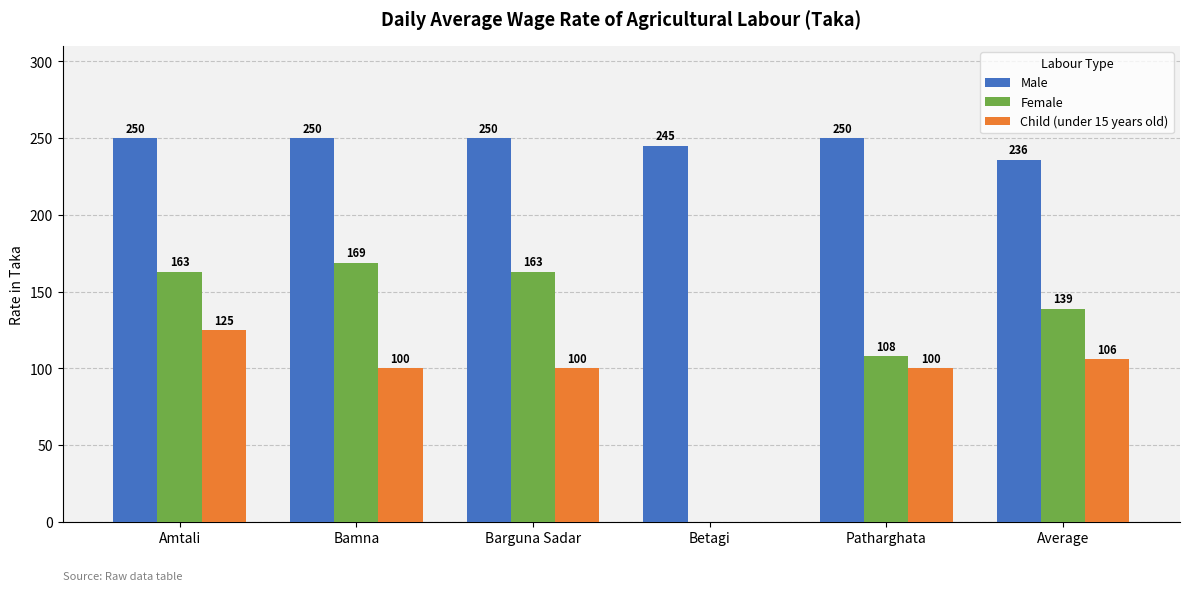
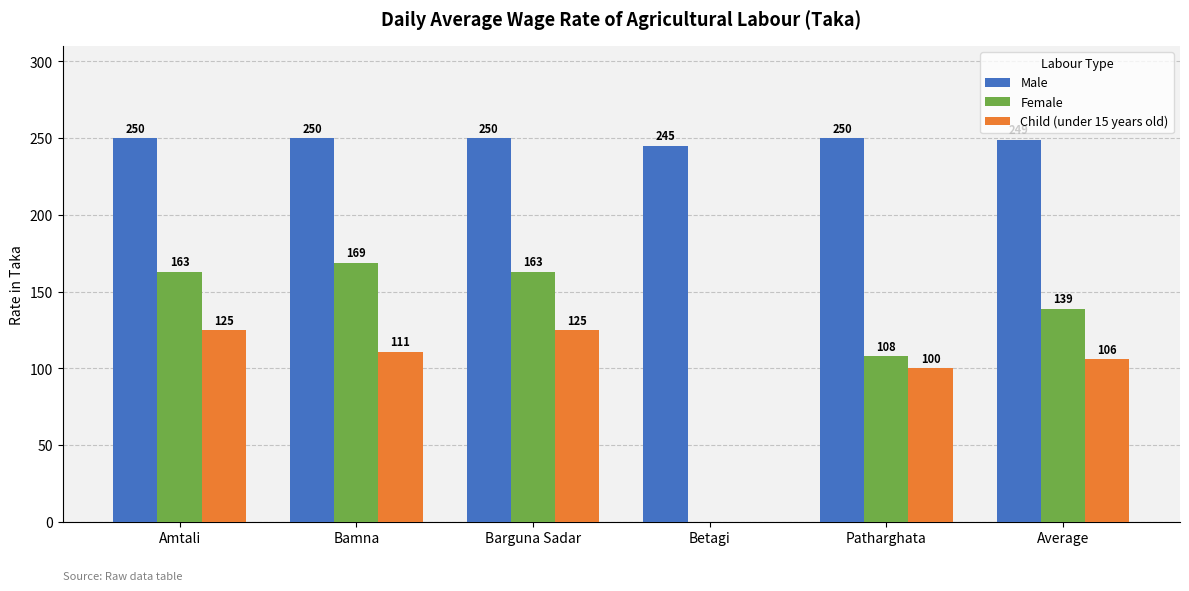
  {
    "Male": {
-     "Average": 236
+     "Average": 249
    },
    "Female": {
      "Amtali": 163,
      "Bamna": 169,
      "Barguna Sadar": 163,
      "Patharghata": 108,
      "Average": 139
    },
    "Child (under 15 years old)": {
      "Amtali": 125,
-     "Bamna": 100,
-     "Barguna Sadar": 100,
+     "Bamna": 111,
+     "Barguna Sadar": 125,
      "Patharghata": 100,
      "Average": 106
    }
  }
